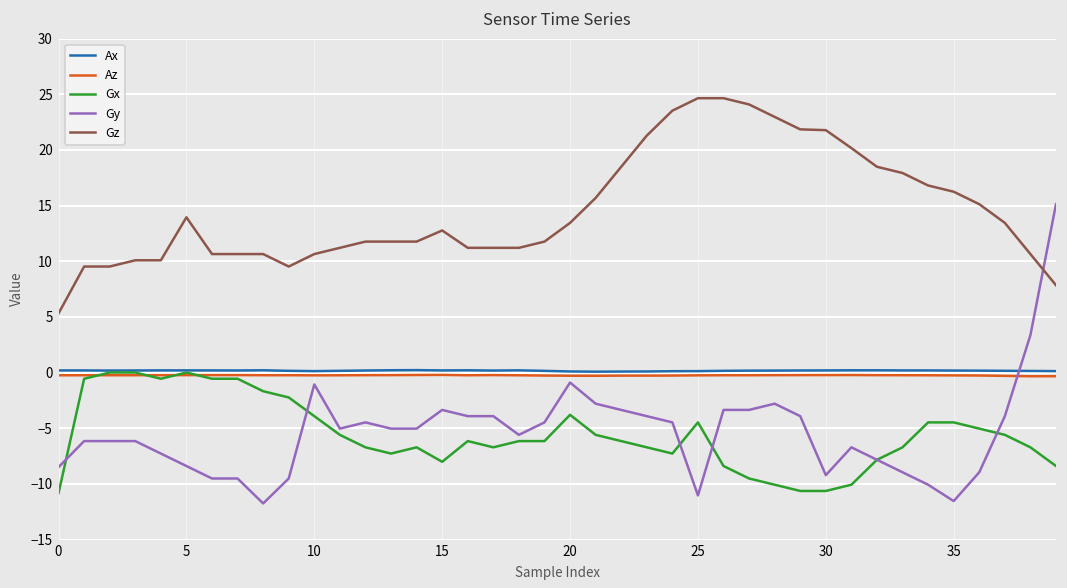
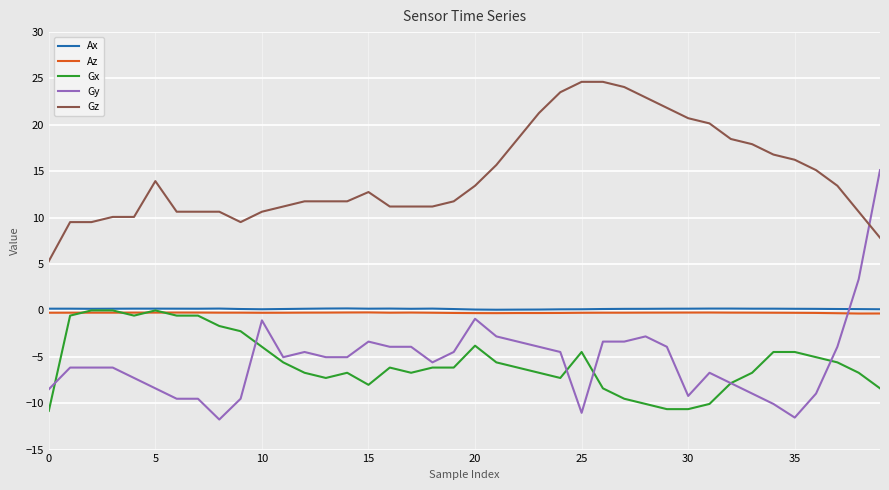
  {
    "Ax": {
      "0": 0,
      "10": 0,
      "15": 0,
      "20": 0,
      "25": 0,
      "30": 0,
      "35": 0
    },
    "Az": {
      "0": 0,
      "10": 0,
      "15": 0,
      "20": 0,
      "25": 0,
      "30": 0,
      "35": 0
    },
    "Gx": {
      "0": -11,
      "10": -4,
      "15": -8,
      "20": -4,
      "25": -4,
      "30": -11,
      "35": -4
    },
    "Gy": {
      "0": -9,
      "5": -8,
      "10": -1,
      "15": -3,
      "20": -1,
      "25": -11,
      "30": -9,
      "35": -12
    },
    "Gz": {
      "0": 5,
      "5": 14,
      "10": 11,
      "15": 13,
      "20": 13,
      "25": 25,
-     "30": 22,
+     "30": 21,
      "35": 16
    }
  }
